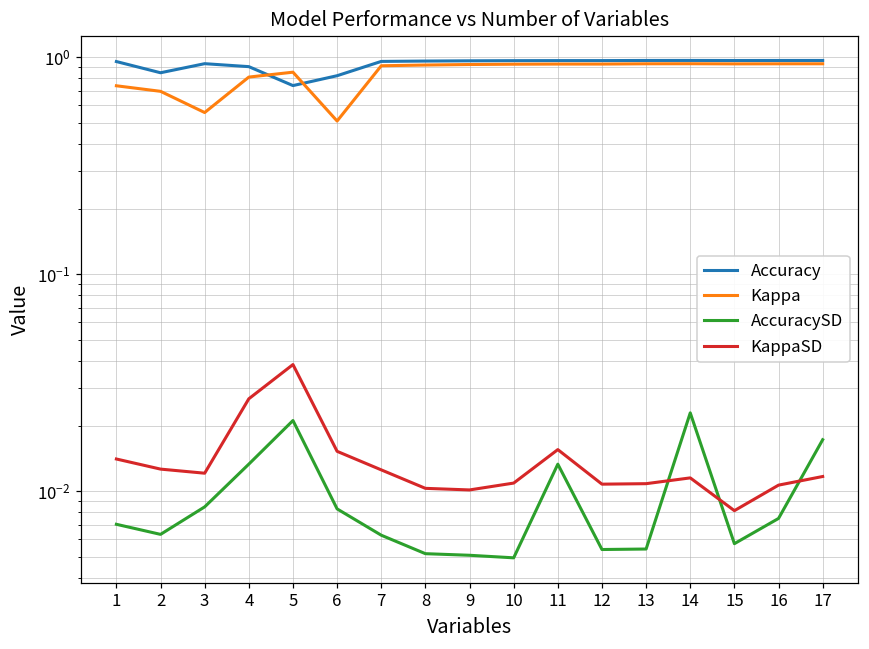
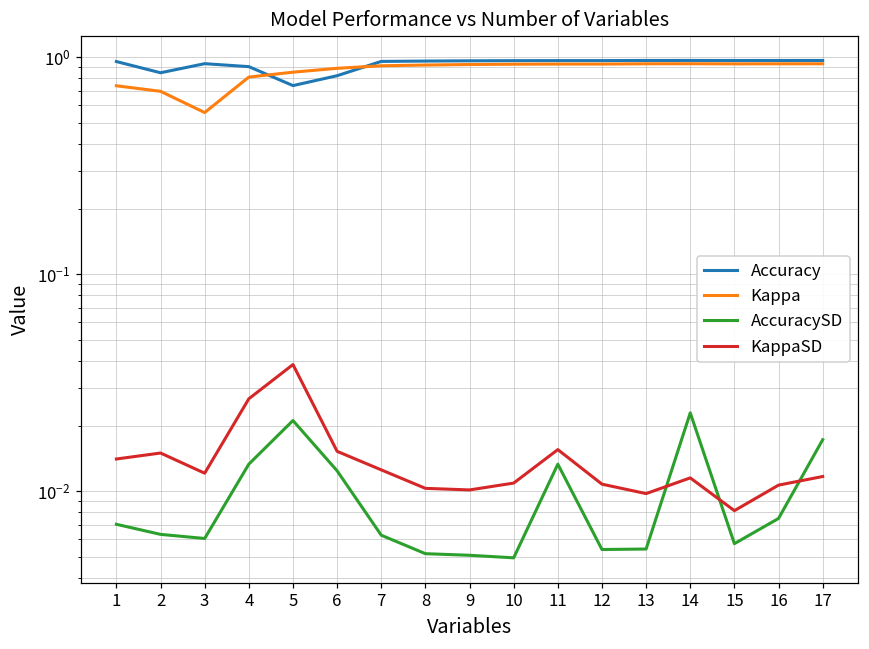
  {
    "Accuracy": {
      "1": 1.0,
      "2": 0.85,
      "3": 0.9,
      "4": 0.9,
      "5": 0.74,
      "6": 0.82,
      "7": 1.0,
      "8": 1.0,
      "9": 1.0,
      "10": 1.0,
      "11": 1.0,
      "12": 1.0,
      "13": 1.0,
      "14": 1.0,
      "15": 1.0,
      "16": 1.0,
      "17": 1.0
    },
    "Kappa": {
      "1": 0.74,
      "2": 0.70,
      "3": 0.56,
      "4": 0.81,
      "5": 0.85,
-     "6": 0.51,
+     "6": 0.9,
      "7": 0.9,
      "8": 0.9,
      "9": 0.9,
      "10": 0.9,
      "11": 0.9,
      "12": 0.9,
      "13": 0.9,
      "14": 0.9,
      "15": 0.9,
      "16": 0.9,
      "17": 0.9
    },
    "AccuracySD": {
      "1": 0.0070,
      "2": 0.0063,
-     "3": 0.0085,
+     "3": 0.0061,
      "4": 0.013,
      "5": 0.021,
-     "6": 0.0083,
+     "6": 0.012,
      "7": 0.0063,
      "8": 0.0052,
      "9": 0.0051,
      "10": 0.0049,
      "11": 0.013,
      "12": 0.0054,
      "13": 0.0054,
      "14": 0.023,
      "15": 0.0057,
      "16": 0.0075,
      "17": 0.017
    },
    "KappaSD": {
      "1": 0.014,
-     "2": 0.013,
+     "2": 0.015,
      "3": 0.012,
      "4": 0.027,
      "5": 0.038,
      "6": 0.015,
      "7": 0.013,
      "8": 0.010,
      "9": 0.010,
      "10": 0.011,
      "11": 0.016,
      "12": 0.011,
-     "13": 0.011,
+     "13": 0.010,
      "14": 0.012,
      "15": 0.008,
      "16": 0.011,
      "17": 0.012
    }
  }
